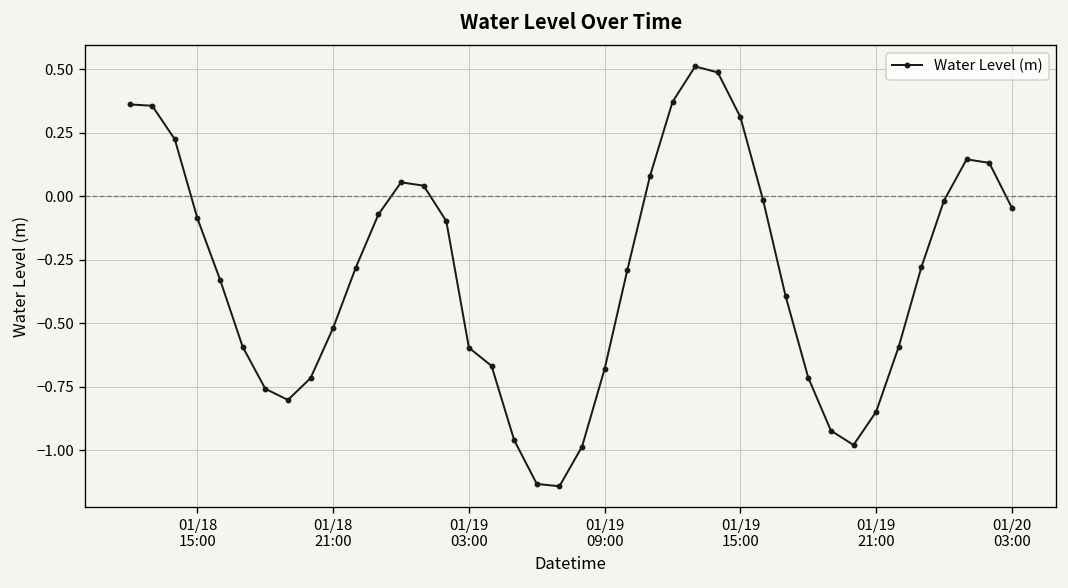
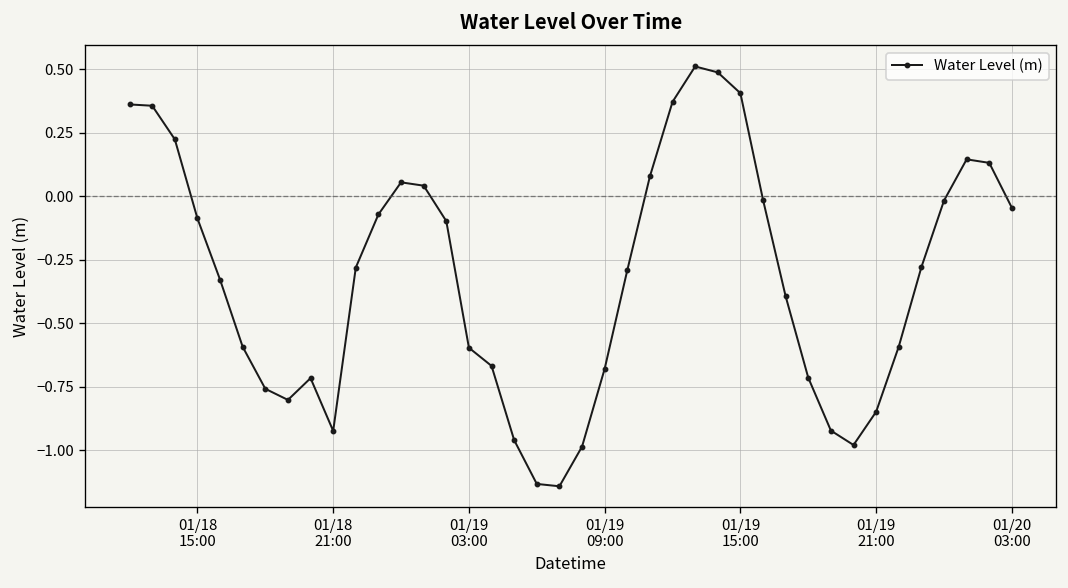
  {
    "01/18 15:00": -0.09,
-   "01/18 21:00": -0.52,
+   "01/18 21:00": -0.92,
    "01/19 03:00": -0.60,
    "01/19 09:00": -0.68,
-   "01/19 15:00": 0.31,
+   "01/19 15:00": 0.41,
    "01/19 21:00": -0.85,
    "01/20 03:00": -0.05
  }
